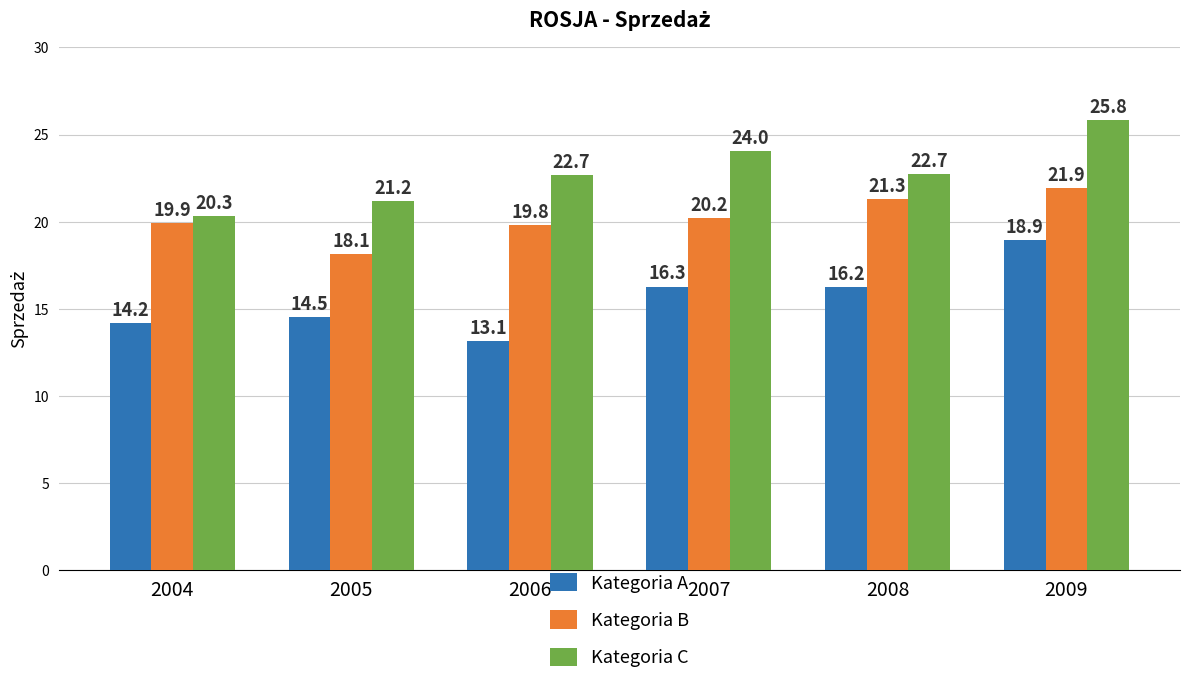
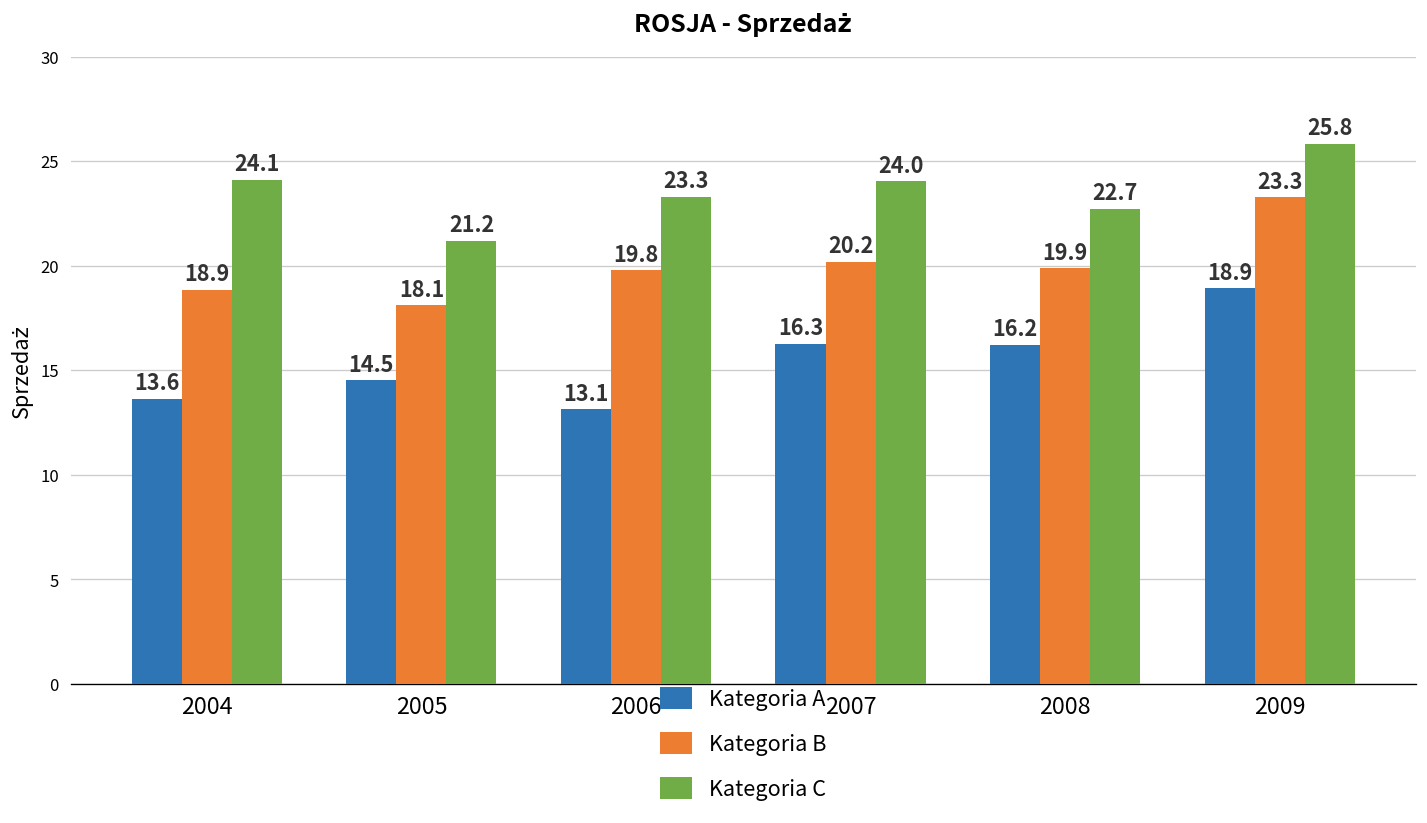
  {
    "Kategoria A": {
-     "2004": 14.2
+     "2004": 13.6
    },
    "Kategoria B": {
-     "2004": 19.9,
-     "2008": 21.3,
-     "2009": 21.9
+     "2004": 18.9,
+     "2008": 19.9,
+     "2009": 23.3
    },
    "Kategoria C": {
-     "2004": 20.3,
-     "2006": 22.7
+     "2004": 24.1,
+     "2006": 23.3
    }
  }
